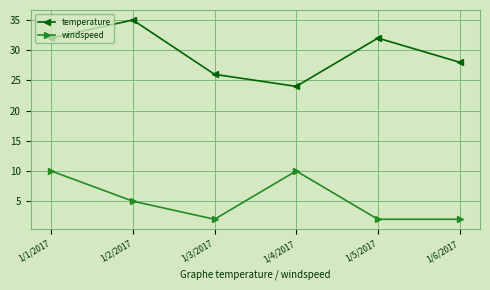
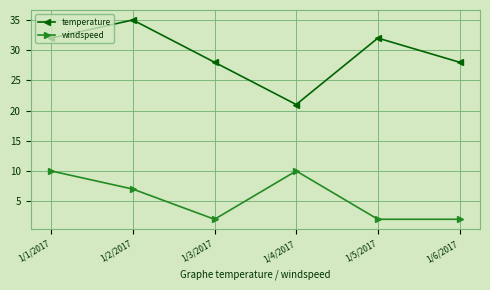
  {
    "temperature": {
      "1/2/2017": 35,
-     "1/3/2017": 26,
-     "1/4/2017": 24,
+     "1/3/2017": 28,
+     "1/4/2017": 21,
      "1/5/2017": 32,
      "1/6/2017": 28
    },
    "windspeed": {
      "1/1/2017": 10,
-     "1/2/2017": 5,
+     "1/2/2017": 7,
      "1/3/2017": 2,
      "1/4/2017": 10,
      "1/5/2017": 2,
      "1/6/2017": 2
    }
  }
